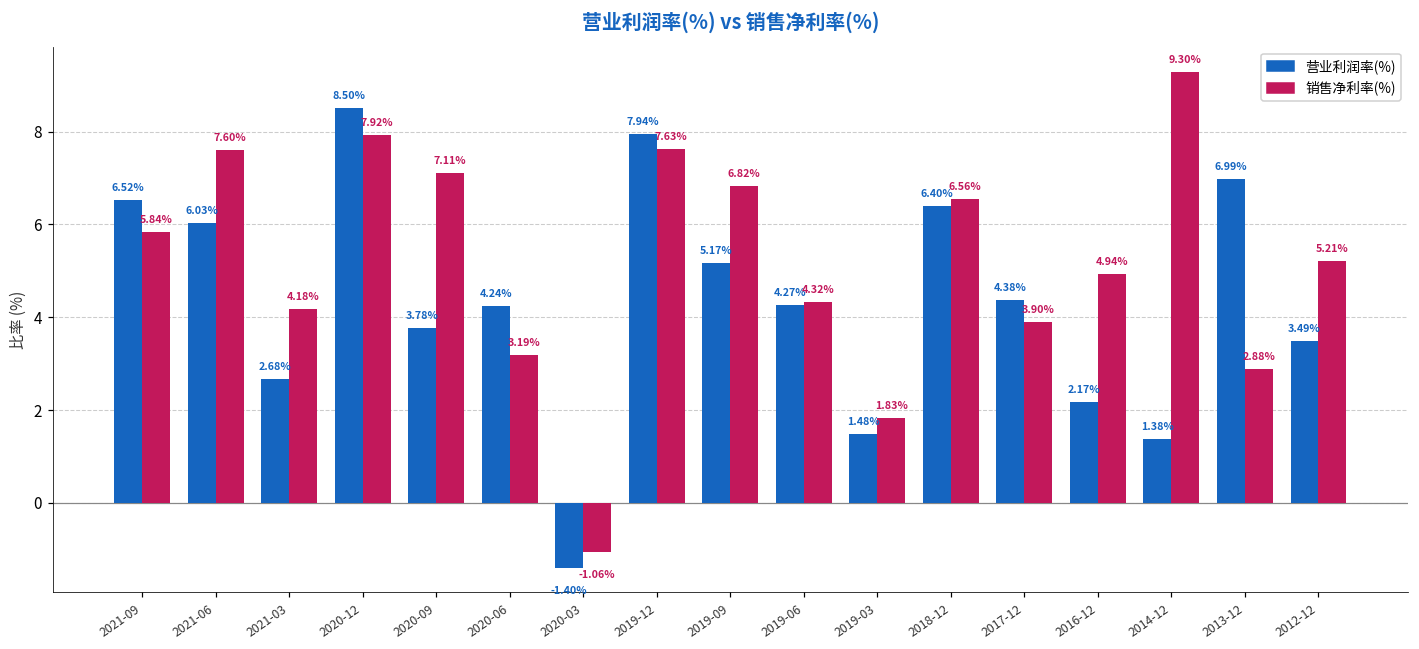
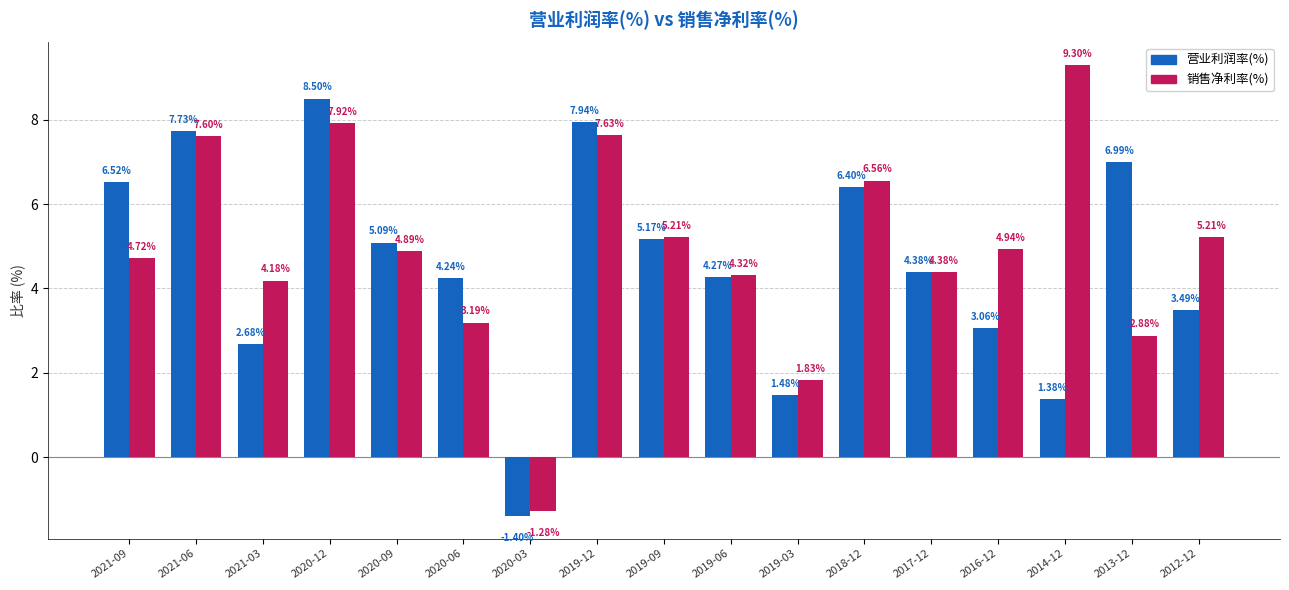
  {
    "营业利润率(%)": {
      "2021-09": "6.52%",
-     "2021-06": "6.03%",
+     "2021-06": "7.73%",
      "2021-03": "2.68%",
      "2020-12": "8.50%",
-     "2020-09": "3.78%",
+     "2020-09": "5.09%",
      "2020-06": "4.24%",
      "2020-03": "-1.40%",
      "2019-12": "7.94%",
      "2019-09": "5.17%",
      "2019-06": "4.27%",
      "2019-03": "1.48%",
      "2018-12": "6.40%",
      "2017-12": "4.38%",
-     "2016-12": "2.17%",
+     "2016-12": "3.06%",
      "2014-12": "1.38%",
      "2013-12": "6.99%",
      "2012-12": "3.49%"
    },
    "销售净利率(%)": {
-     "2021-09": "5.84%",
+     "2021-09": "4.72%",
      "2021-06": "7.60%",
      "2021-03": "4.18%",
      "2020-12": "7.92%",
-     "2020-09": "7.11%",
+     "2020-09": "4.89%",
      "2020-06": "3.19%",
-     "2020-03": "-1.06%",
+     "2020-03": "-1.28%",
      "2019-12": "7.63%",
-     "2019-09": "6.82%",
+     "2019-09": "5.21%",
      "2019-06": "4.32%",
      "2019-03": "1.83%",
      "2018-12": "6.56%",
-     "2017-12": "3.90%",
+     "2017-12": "4.38%",
      "2016-12": "4.94%",
      "2014-12": "9.30%",
      "2013-12": "2.88%",
      "2012-12": "5.21%"
    }
  }
